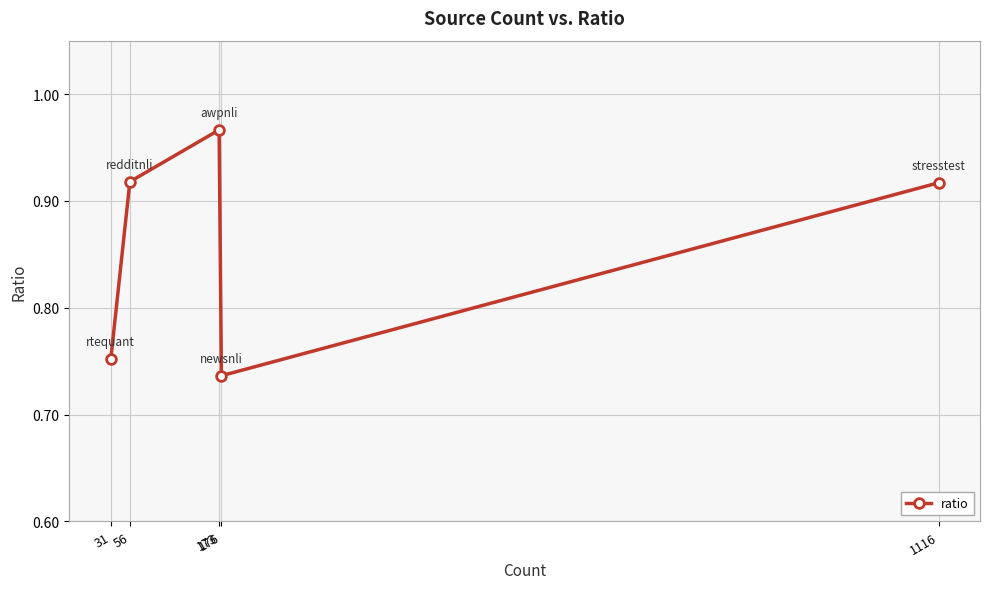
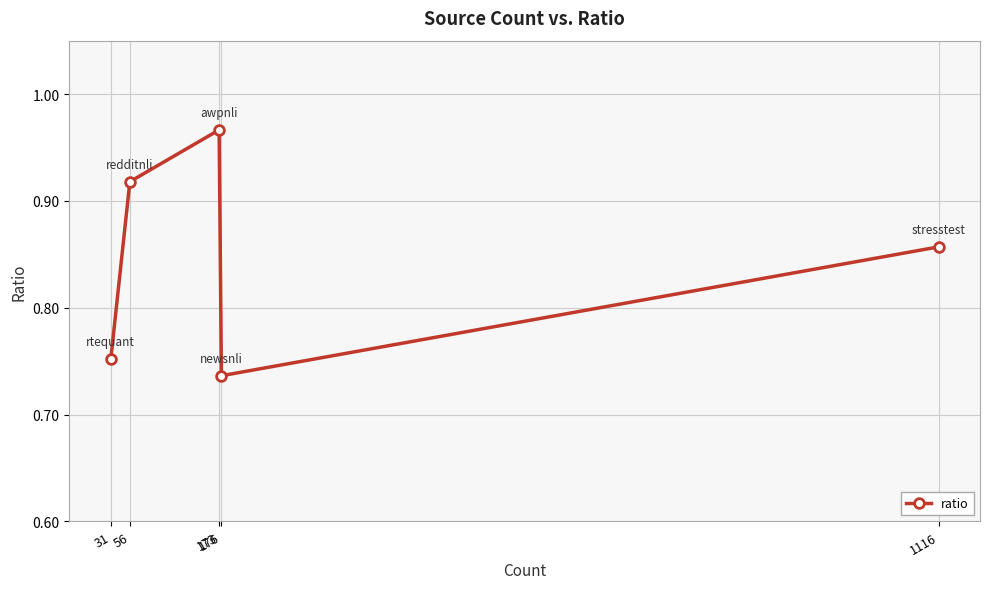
  {
    "31": 0.752,
    "56": 0.918,
    "173": 0.967,
    "176": 0.736,
-   "1116": 0.917
+   "1116": 0.857
  }
